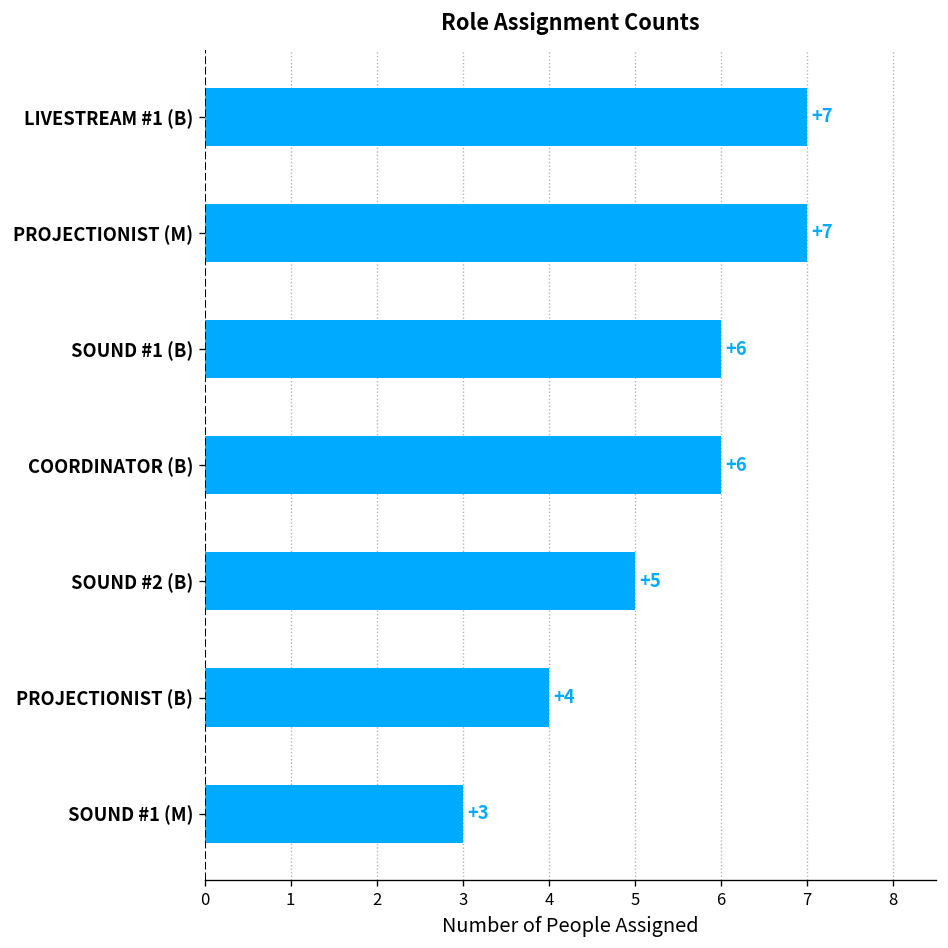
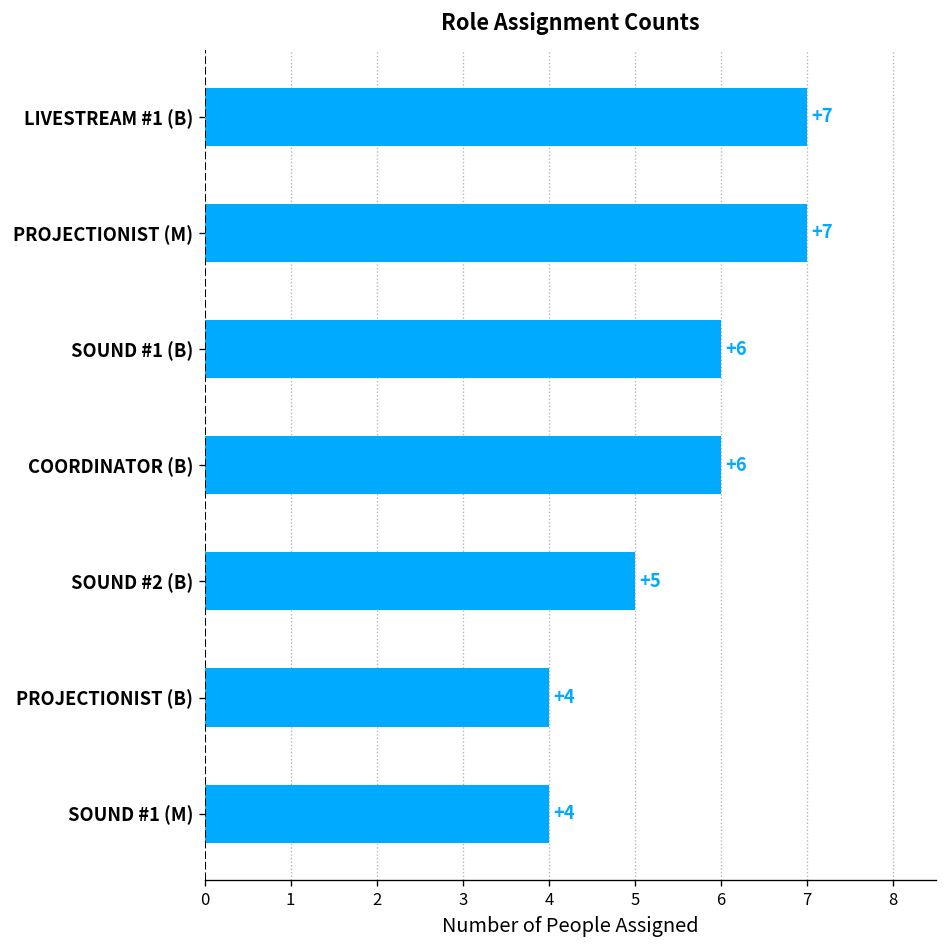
  {
    "LIVESTREAM #1 (B)": "+7",
    "PROJECTIONIST (M)": "+7",
    "SOUND #1 (B)": "+6",
    "COORDINATOR (B)": "+6",
    "SOUND #2 (B)": "+5",
    "PROJECTIONIST (B)": "+4",
-   "SOUND #1 (M)": "+3"
+   "SOUND #1 (M)": "+4"
  }
